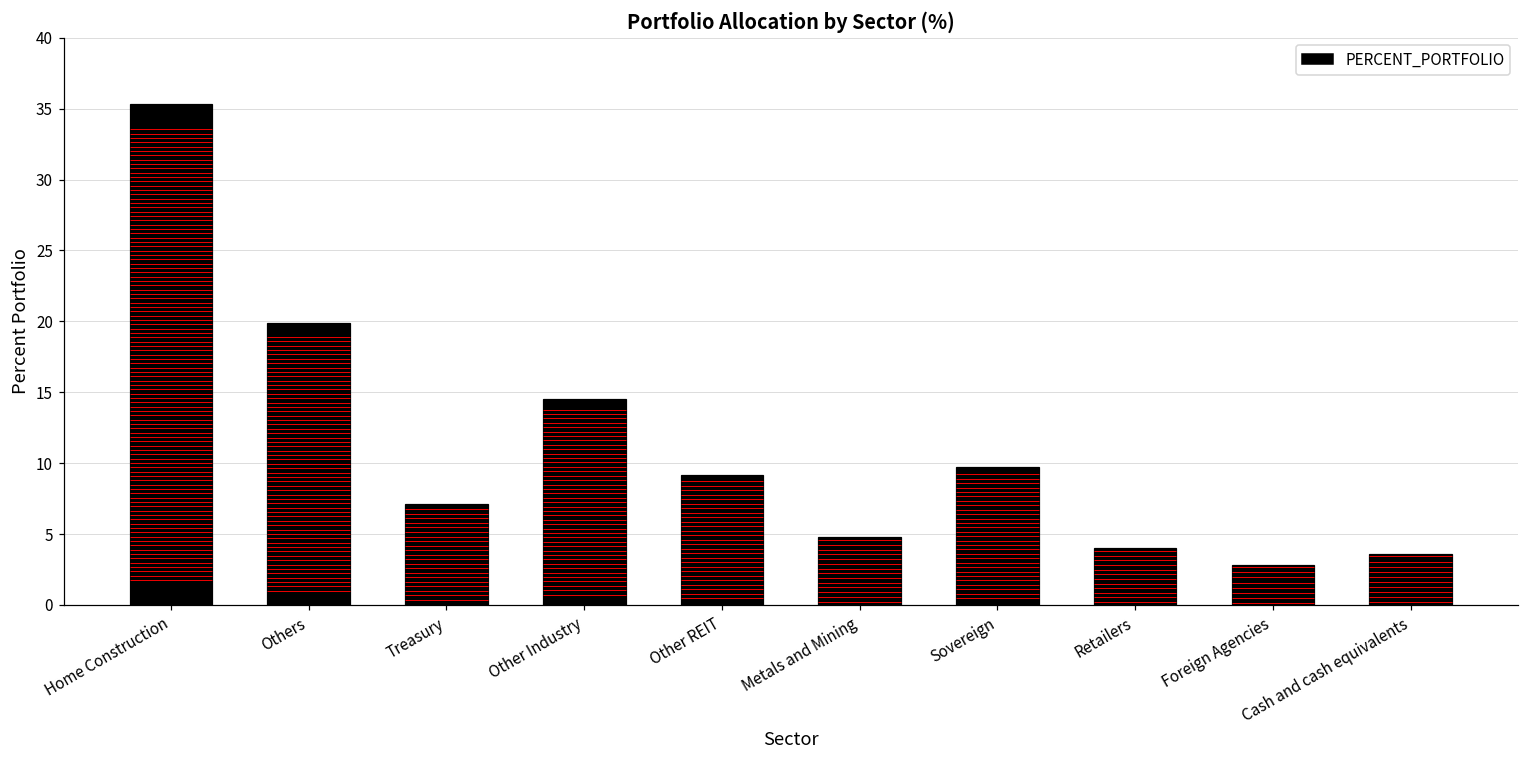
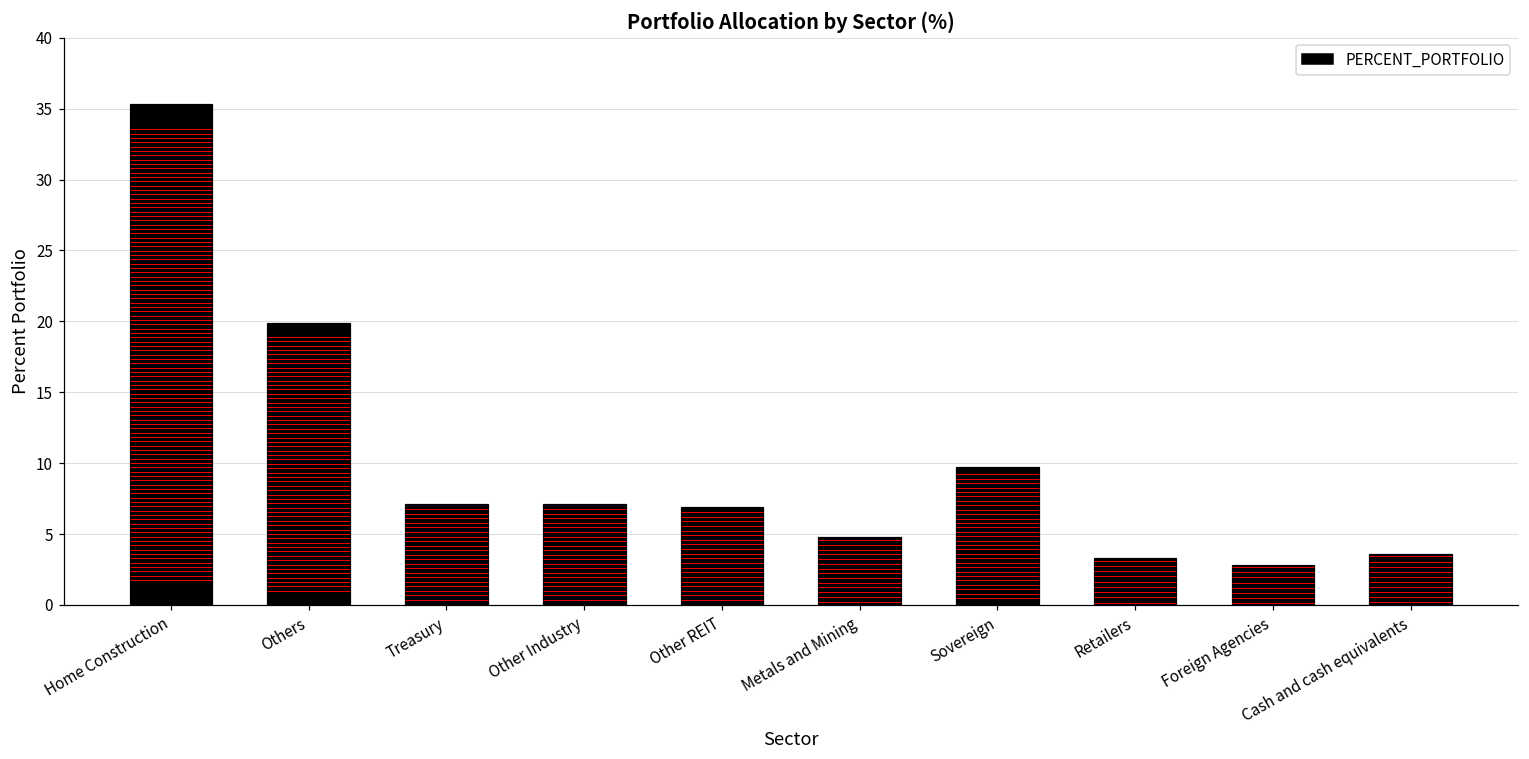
  {
    "Home Construction": 35.3,
    "Others": 19.9,
    "Treasury": 7.1,
-   "Other Industry": 14.5,
-   "Other REIT": 9.2,
+   "Other Industry": 7.1,
+   "Other REIT": 6.9,
    "Metals and Mining": 4.8,
    "Sovereign": 9.7,
-   "Retailers": 4.0,
+   "Retailers": 3.3,
    "Foreign Agencies": 2.8,
    "Cash and cash equivalents": 3.6
  }
